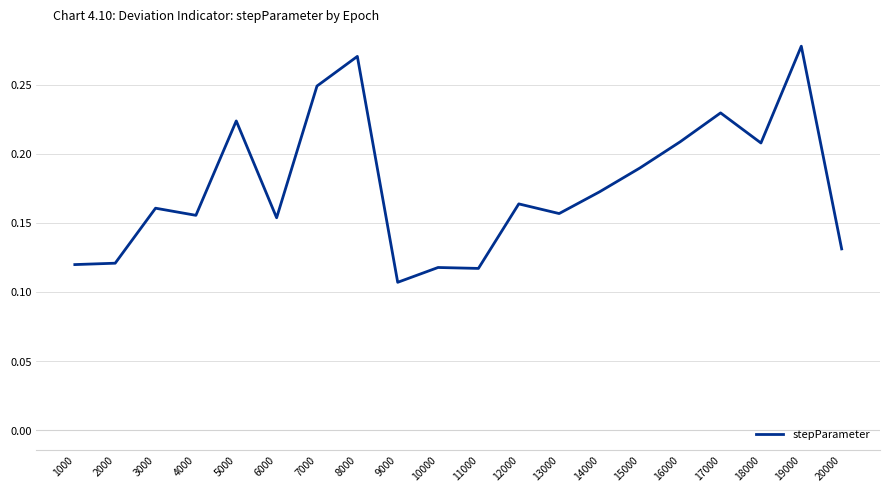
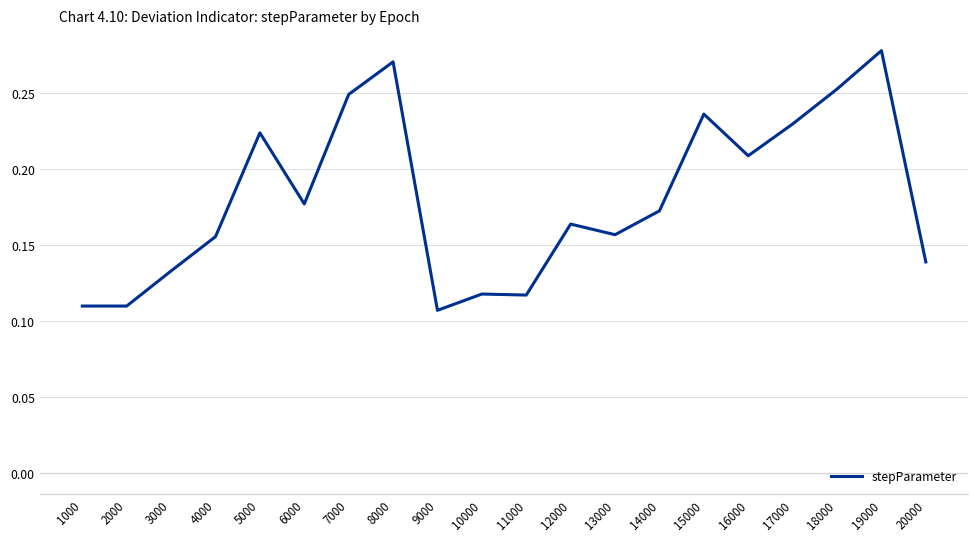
  {
-   "1000": 0.12,
-   "2000": 0.121,
-   "3000": 0.161,
+   "1000": 0.11,
+   "2000": 0.110,
+   "3000": 0.133,
    "4000": 0.156,
    "5000": 0.224,
-   "6000": 0.154,
+   "6000": 0.177,
    "7000": 0.249,
    "8000": 0.271,
    "9000": 0.107,
    "10000": 0.118,
    "11000": 0.117,
    "12000": 0.164,
    "13000": 0.157,
    "14000": 0.173,
-   "15000": 0.190,
+   "15000": 0.236,
    "16000": 0.209,
    "17000": 0.230,
-   "18000": 0.208,
+   "18000": 0.253,
    "19000": 0.278,
-   "20000": 0.131
+   "20000": 0.139
  }
